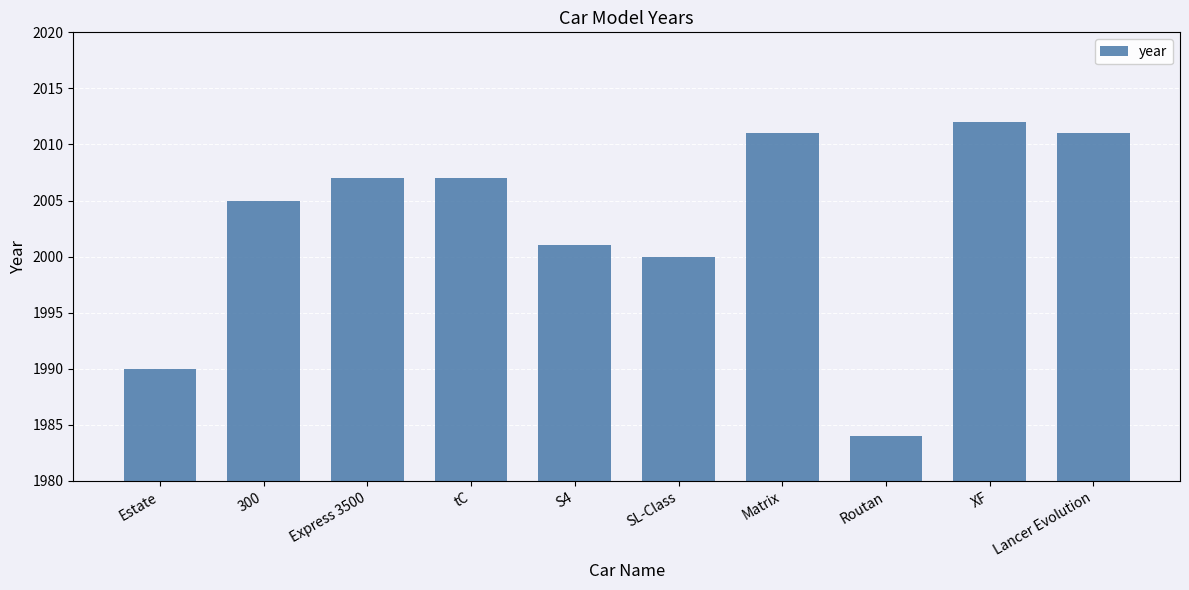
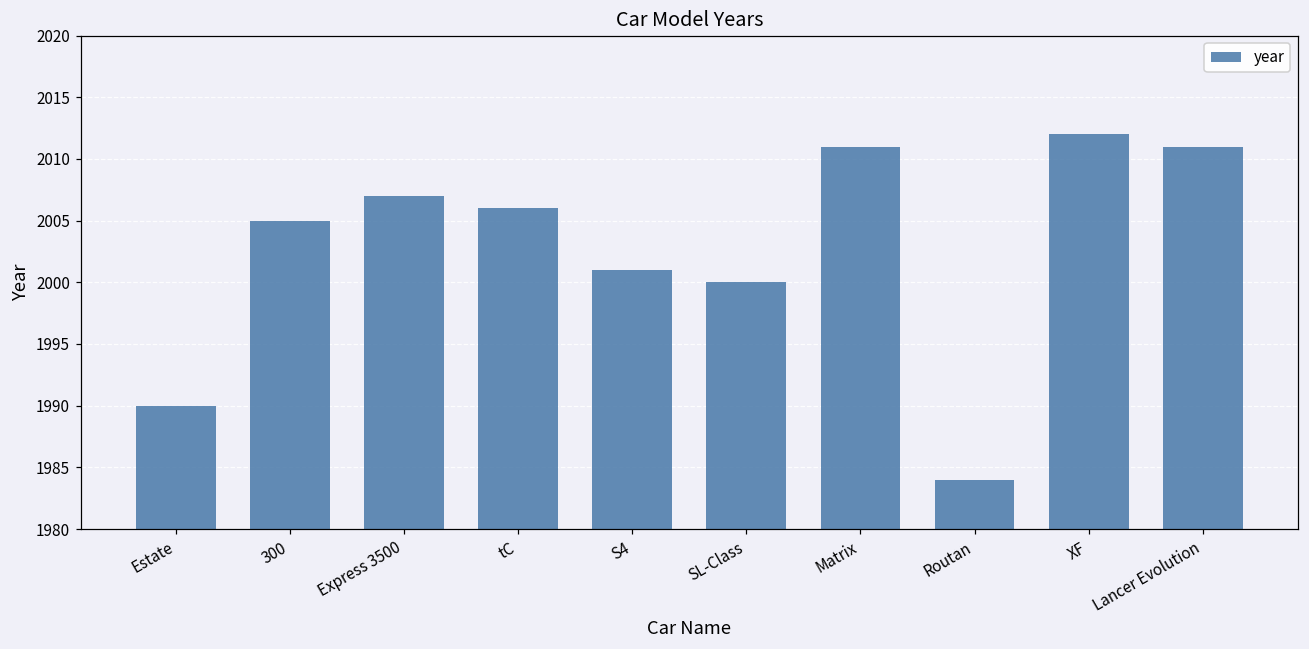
  {
    "Estate": 1990,
    "300": 2005,
    "Express 3500": 2007,
-   "tC": 2007,
+   "tC": 2006,
    "S4": 2001,
    "SL-Class": 2000,
    "Matrix": 2011,
    "Routan": 1984,
    "XF": 2012,
    "Lancer Evolution": 2011
  }
